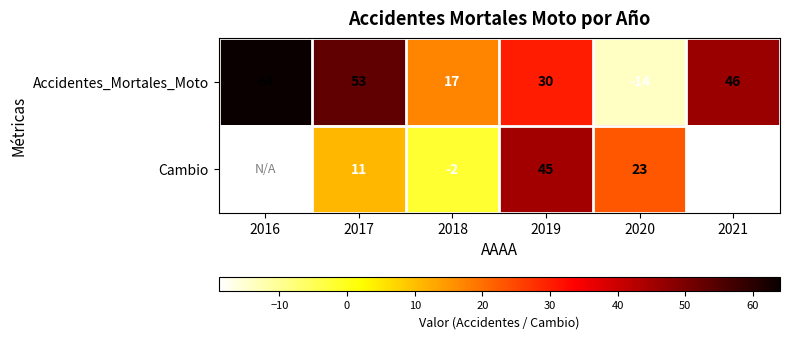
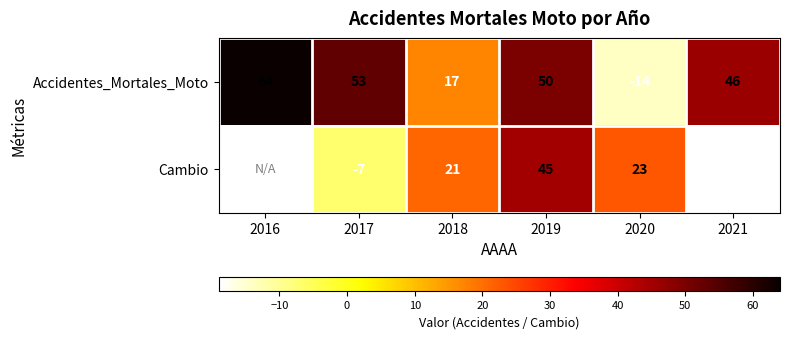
  {
    "Accidentes_Mortales_Moto": {
      "2017": 53,
      "2018": 17,
-     "2019": 30,
+     "2019": 50,
      "2020": -14,
      "2021": 46
    },
    "Cambio": {
-     "2017": 11,
-     "2018": -2,
+     "2017": -7,
+     "2018": 21,
      "2019": 45,
      "2020": 23
    }
  }
